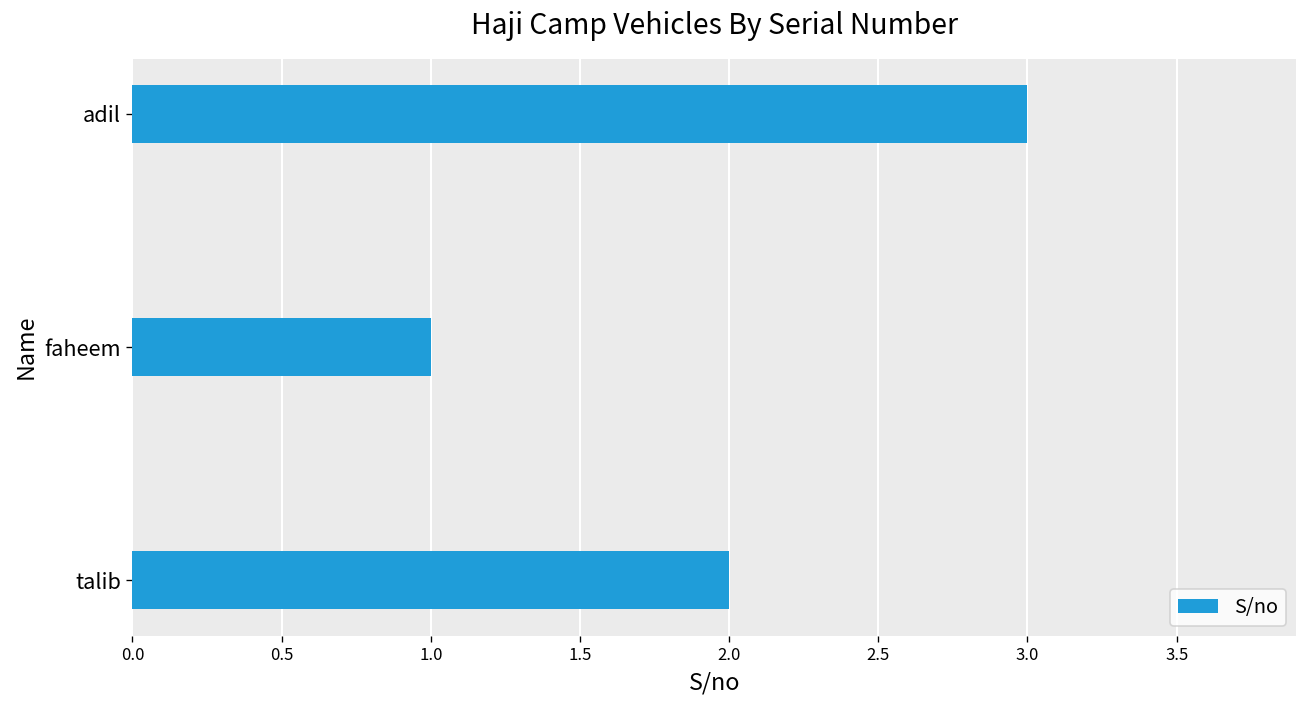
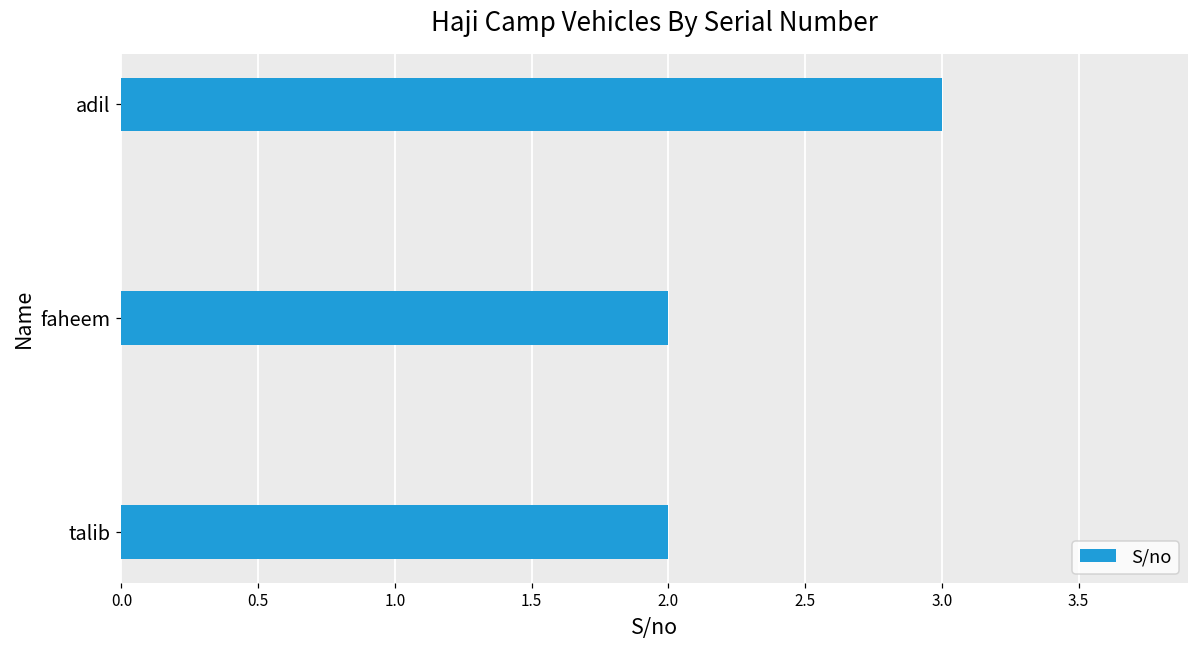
  {
    "adil": 3,
-   "faheem": 1,
+   "faheem": 2,
    "talib": 2
  }
